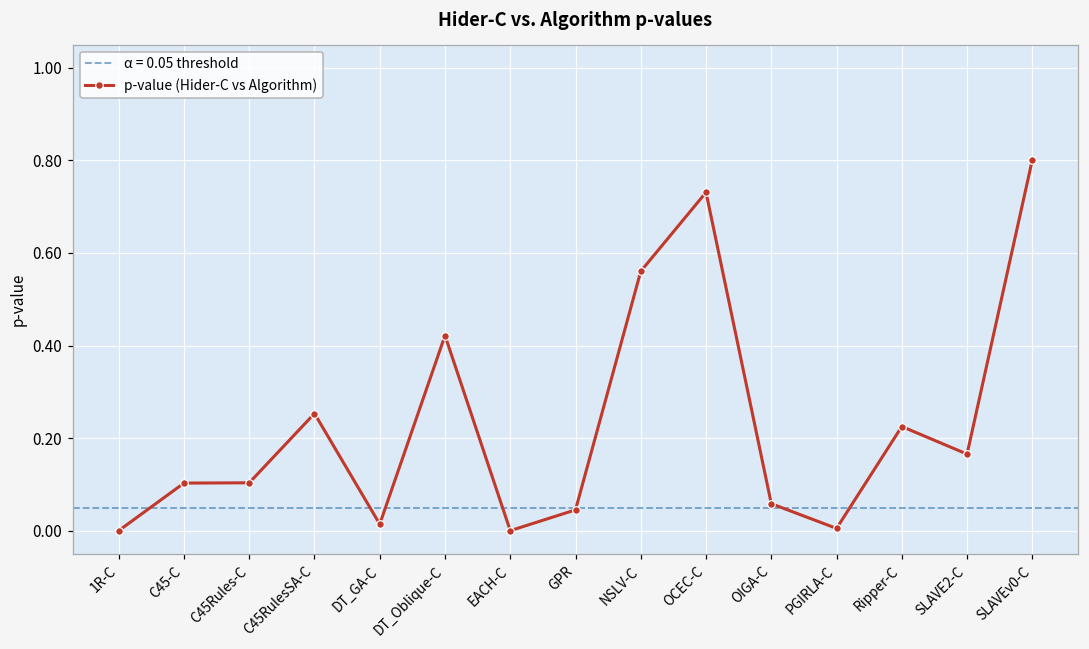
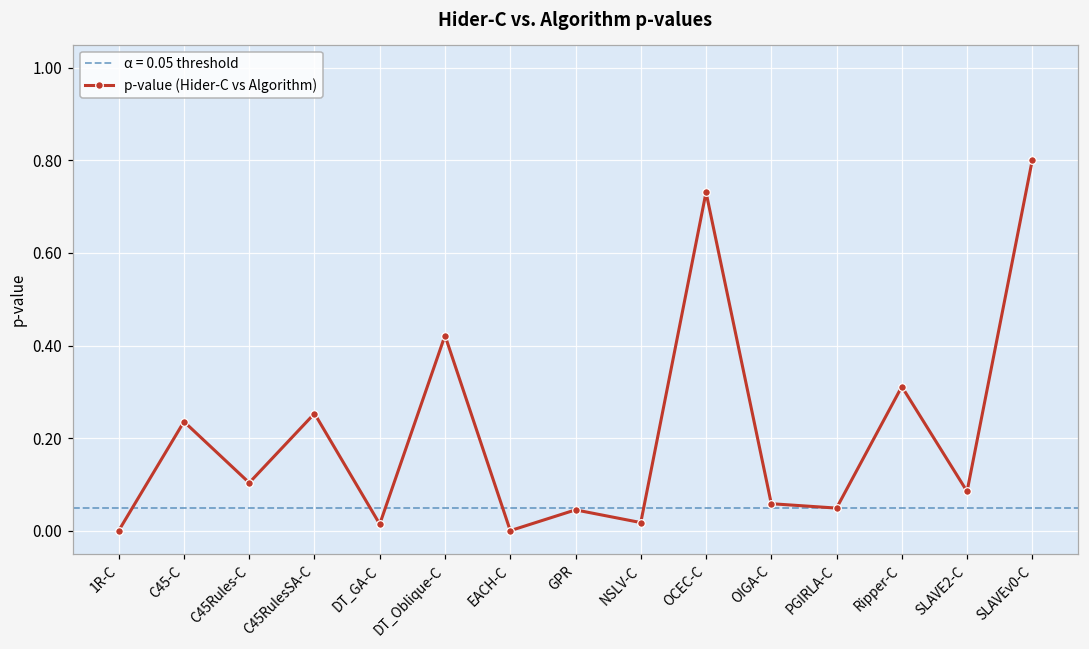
  {
    "1R-C": 0.00,
-   "C45-C": 0.10,
+   "C45-C": 0.24,
    "C45Rules-C": 0.10,
    "C45RulesSA-C": 0.25,
    "DT_GA-C": 0.01,
    "DT_Oblique-C": 0.42,
    "EACH-C": 0.00,
    "GPR": 0.04,
-   "NSLV-C": 0.56,
+   "NSLV-C": 0.02,
    "OCEC-C": 0.73,
    "OIGA-C": 0.06,
-   "PGIRLA-C": 0.00,
-   "Ripper-C": 0.23,
-   "SLAVE2-C": 0.17,
+   "PGIRLA-C": 0.05,
+   "Ripper-C": 0.31,
+   "SLAVE2-C": 0.08,
    "SLAVEv0-C": 0.80
  }
